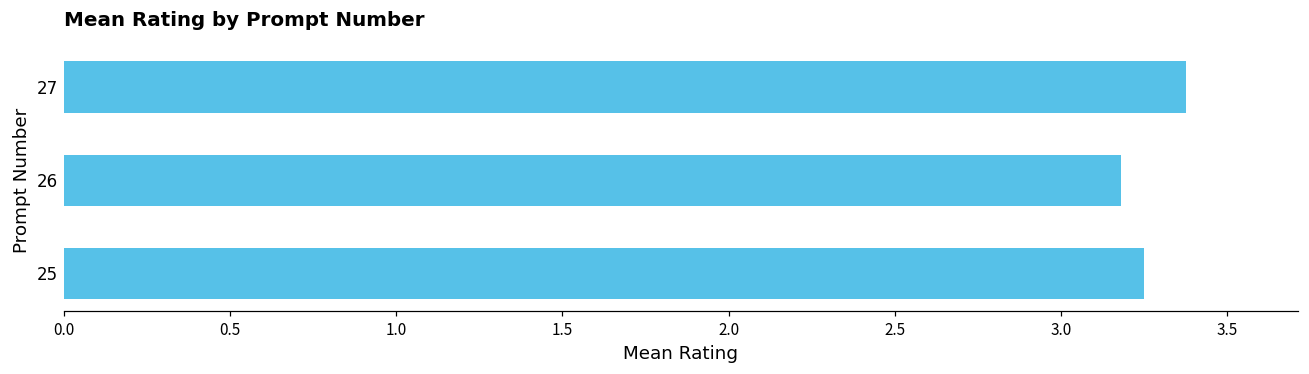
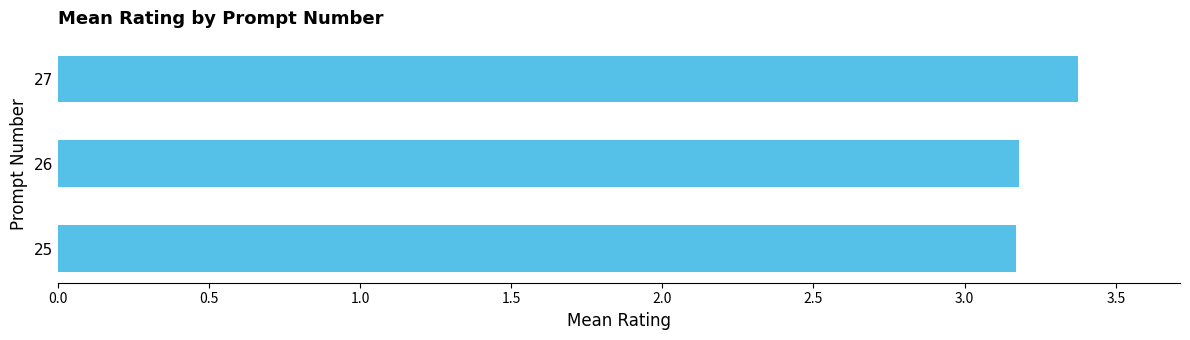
  {
    "27": 3.38,
    "26": 3.18,
-   "25": 3.25
+   "25": 3.17
  }
